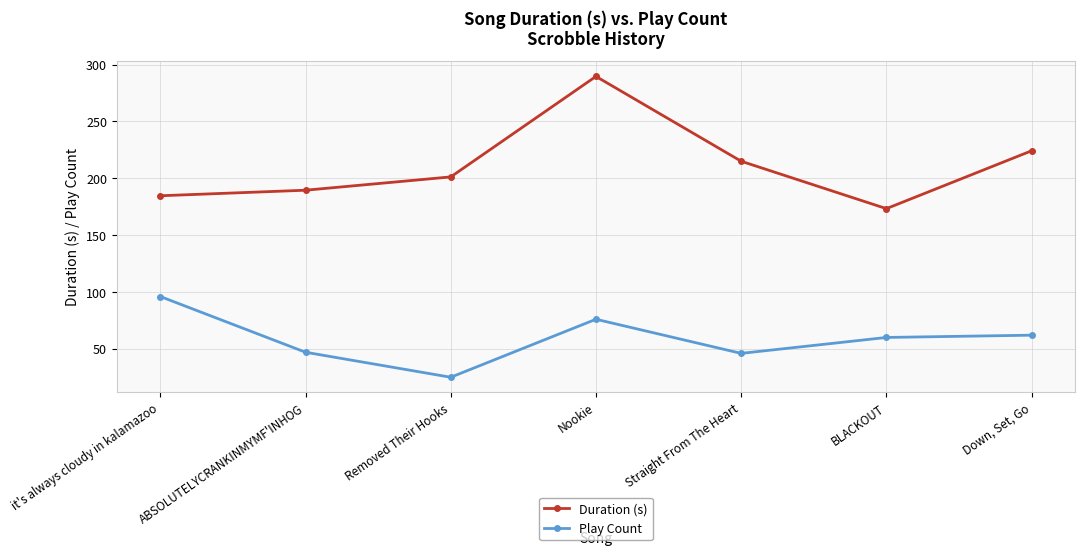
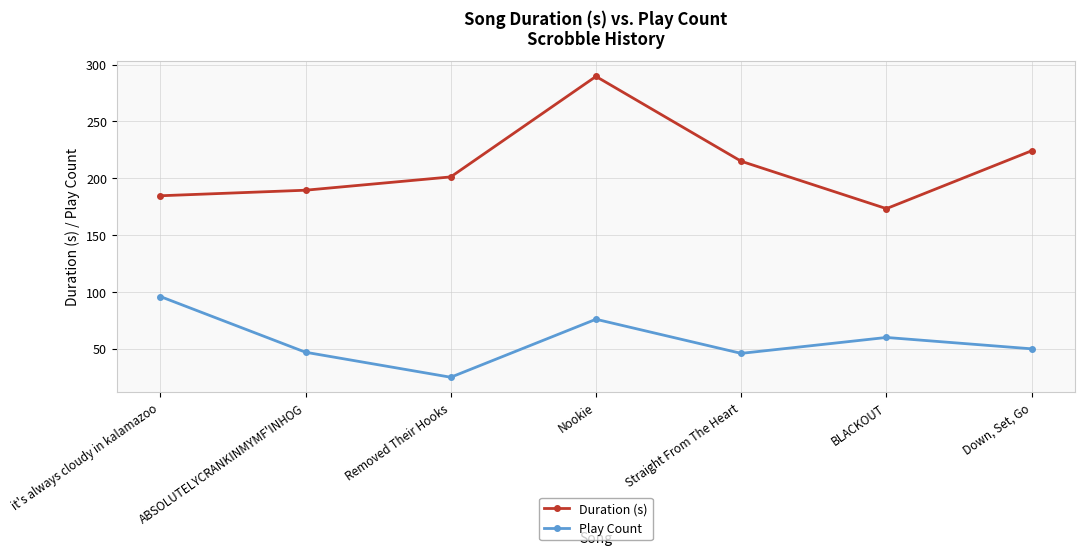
  {
    "Duration (s)": {
      "it's always cloudy in kalamazoo": 185,
      "ABSOLUTELYCRANKINMYMF'INHOG": 189,
      "Removed Their Hooks": 201,
      "Nookie": 290,
      "Straight From The Heart": 215,
      "BLACKOUT": 173,
      "Down, Set, Go": 224
    },
    "Play Count": {
      "it's always cloudy in kalamazoo": 96,
      "ABSOLUTELYCRANKINMYMF'INHOG": 47,
      "Removed Their Hooks": 25,
      "Nookie": 76,
      "Straight From The Heart": 46,
      "BLACKOUT": 60,
-     "Down, Set, Go": 62
+     "Down, Set, Go": 50
    }
  }
